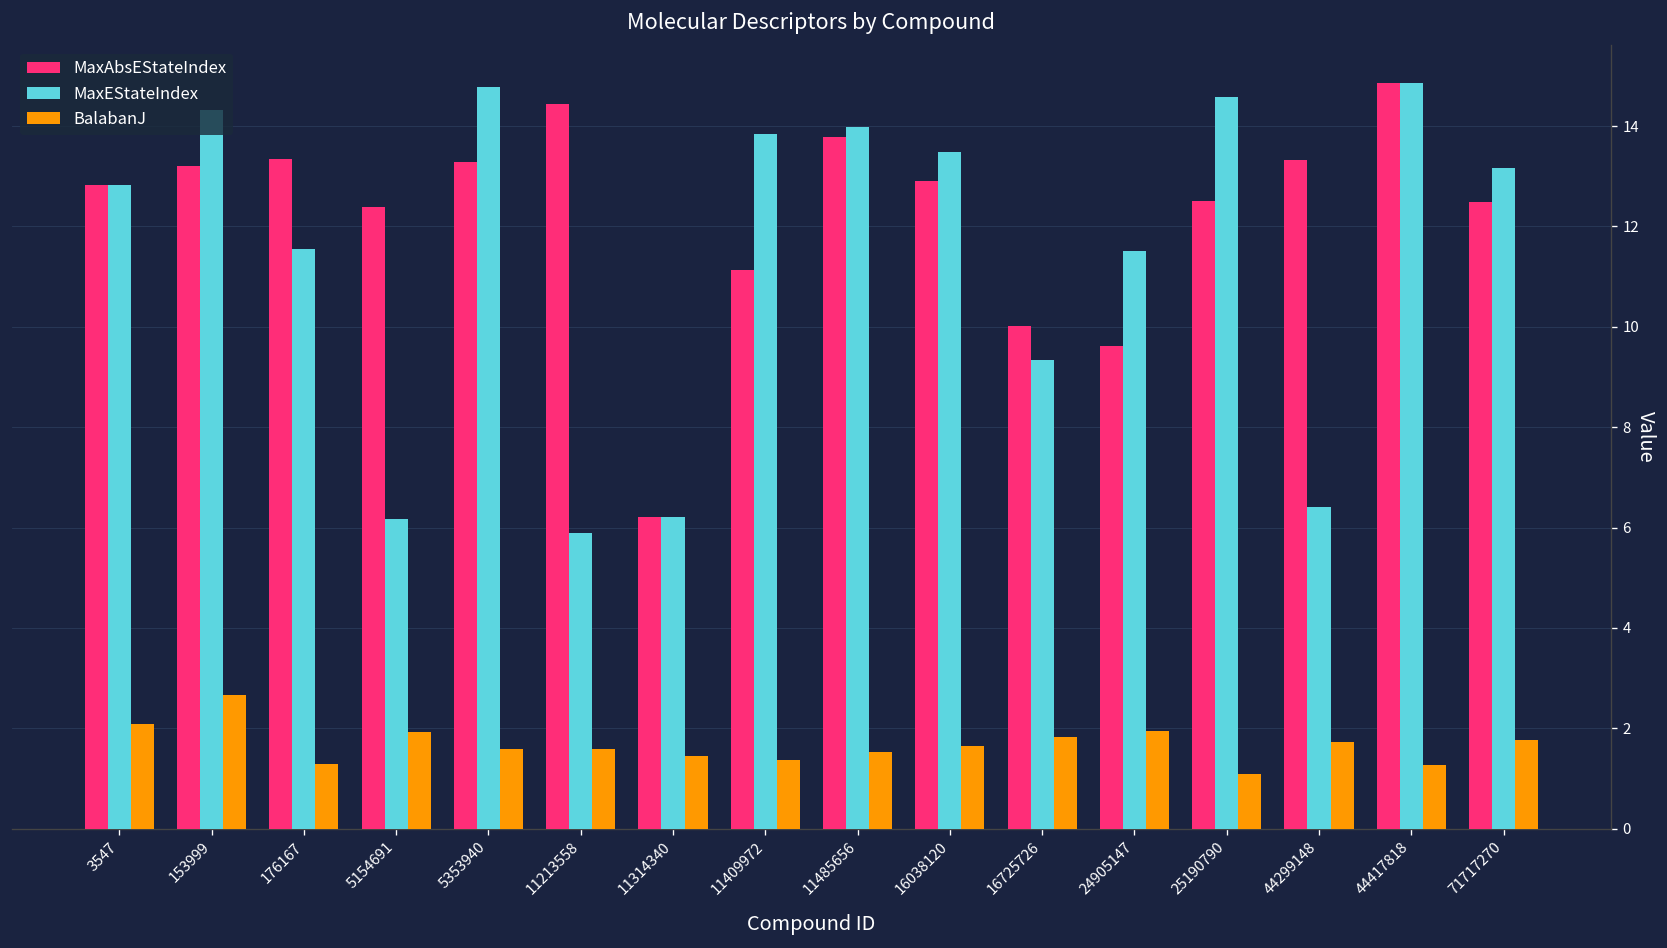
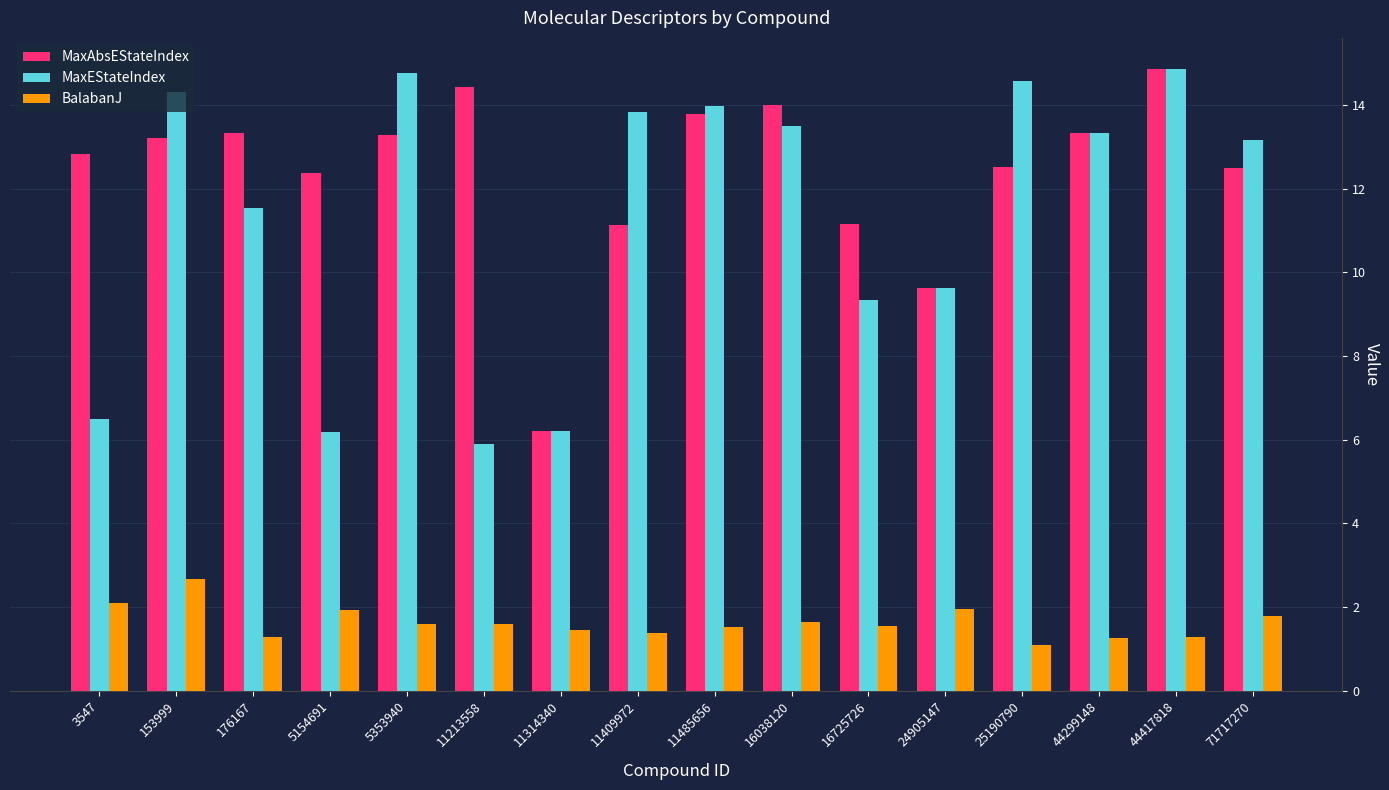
  {
    "MaxAbsEStateIndex": {
      "3547": 12.8,
      "153999": 13.2,
      "176167": 13.3,
      "5154691": 12.4,
      "5353940": 13.3,
      "11213558": 14.4,
      "11314340": 6.2,
      "11409972": 11.1,
      "11485656": 13.8,
-     "16038120": 12.9,
-     "16725726": 10.0,
+     "16038120": 14.0,
+     "16725726": 11.2,
      "24905147": 9.6,
      "25190790": 12.5,
      "44299148": 13.3,
      "44417818": 14.9,
      "71717270": 12.5
    },
    "MaxEStateIndex": {
-     "3547": 12.8,
+     "3547": 6.5,
      "176167": 11.5,
      "5154691": 6.2,
      "5353940": 14.8,
      "11213558": 5.9,
      "11314340": 6.2,
      "11409972": 13.8,
      "11485656": 14.0,
      "16038120": 13.5,
      "16725726": 9.3,
-     "24905147": 11.5,
+     "24905147": 9.6,
      "25190790": 14.6,
-     "44299148": 6.4,
+     "44299148": 13.3,
      "44417818": 14.9,
      "71717270": 13.2
    },
    "BalabanJ": {
      "3547": 2.1,
      "153999": 2.7,
      "176167": 1.3,
      "5154691": 1.9,
      "5353940": 1.6,
      "11213558": 1.6,
      "11314340": 1.5,
      "11409972": 1.4,
      "11485656": 1.5,
      "16038120": 1.6,
-     "16725726": 1.8,
+     "16725726": 1.5,
      "24905147": 2.0,
      "25190790": 1.1,
-     "44299148": 1.7,
+     "44299148": 1.3,
      "44417818": 1.3,
      "71717270": 1.8
    }
  }
